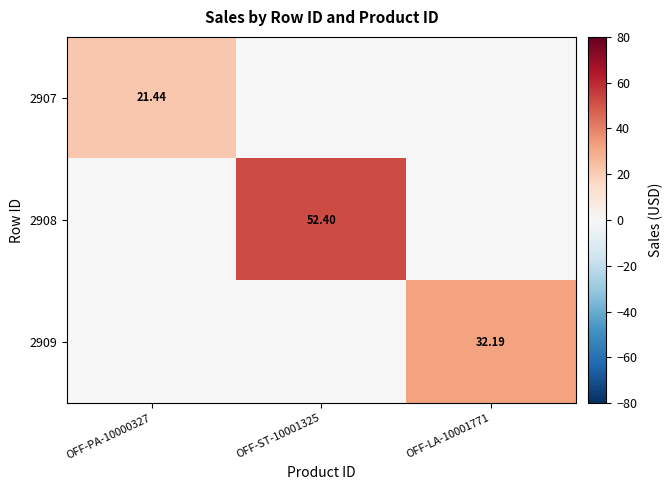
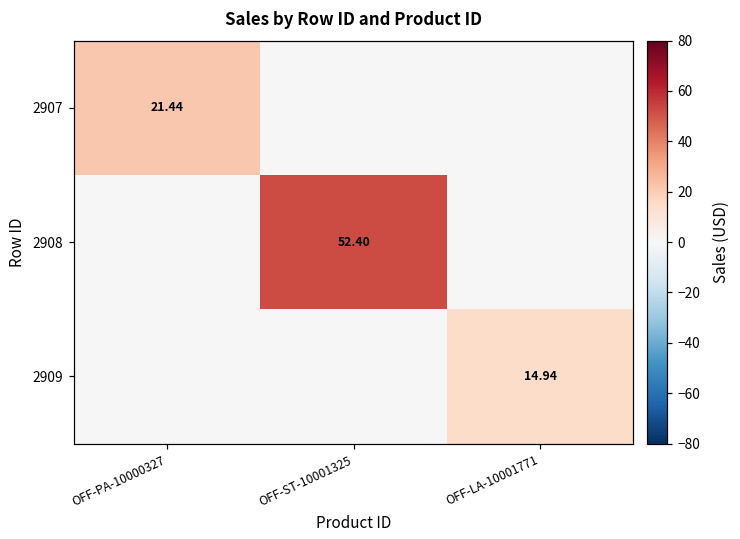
  {
    "2907": {
      "OFF-PA-10000327": 21.44
    },
    "2908": {
      "OFF-ST-10001325": 52.40
    },
    "2909": {
-     "OFF-LA-10001771": 32.19
+     "OFF-LA-10001771": 14.94
    }
  }
